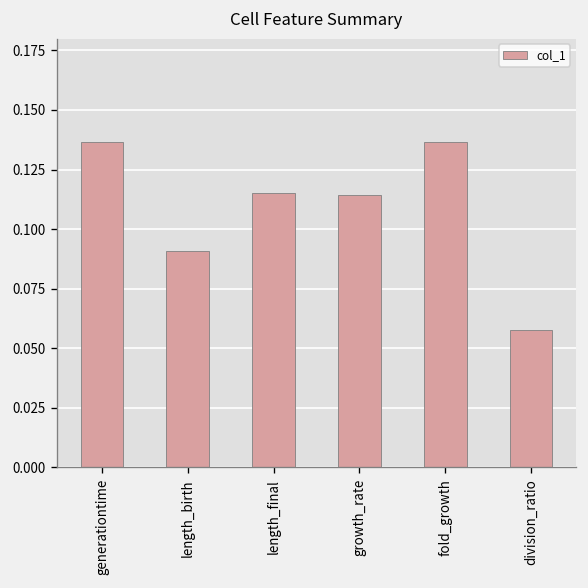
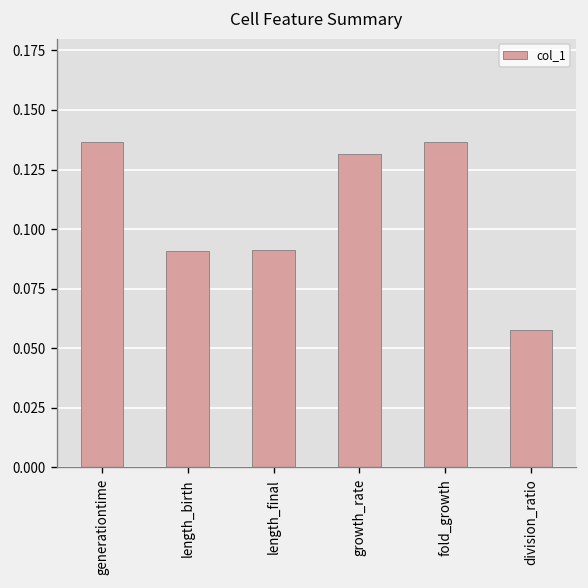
  {
    "generationtime": 0.136,
    "length_birth": 0.091,
-   "length_final": 0.115,
-   "growth_rate": 0.114,
+   "length_final": 0.091,
+   "growth_rate": 0.131,
    "fold_growth": 0.136,
    "division_ratio": 0.058
  }
